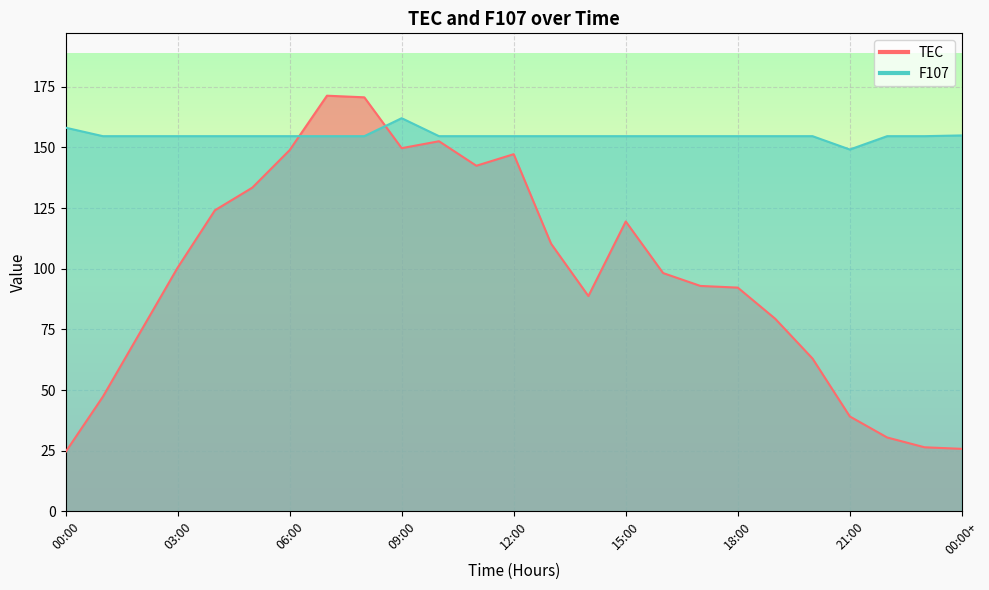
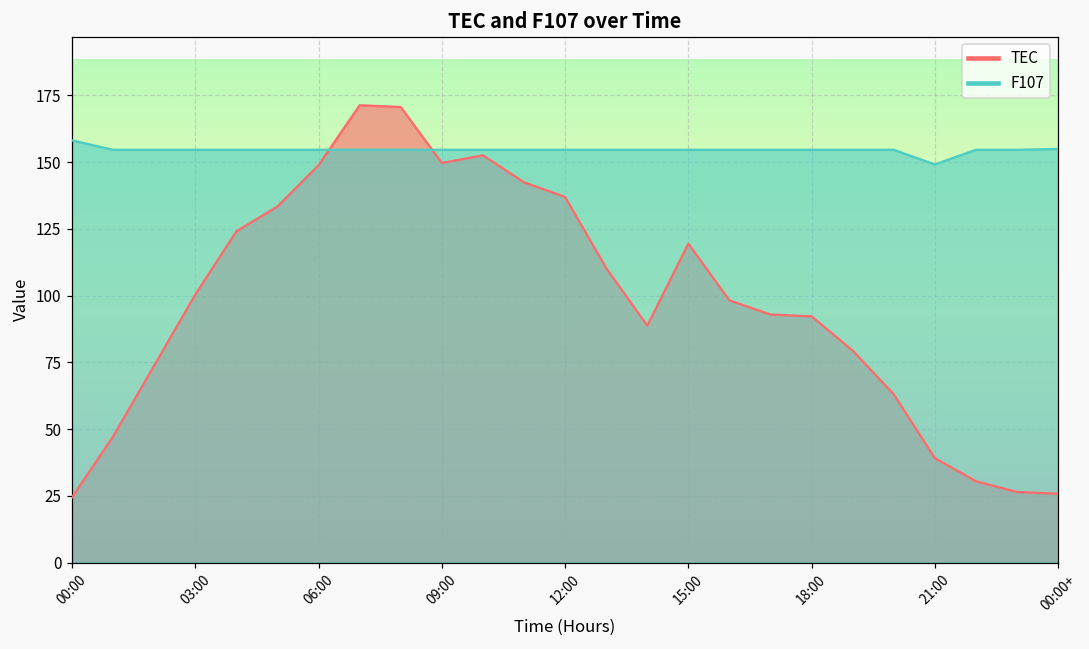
  {
    "TEC": {
      "00:00": 24,
      "03:00": 100,
      "06:00": 149,
      "09:00": 150,
-     "12:00": 147,
+     "12:00": 137,
      "15:00": 119,
      "18:00": 92,
      "21:00": 39,
      "00:00+": 26
    },
    "F107": {
      "00:00": 158,
      "03:00": 155,
      "06:00": 155,
-     "09:00": 162,
+     "09:00": 155,
      "12:00": 155,
      "15:00": 155,
      "18:00": 155,
      "21:00": 149,
      "00:00+": 155
    }
  }
